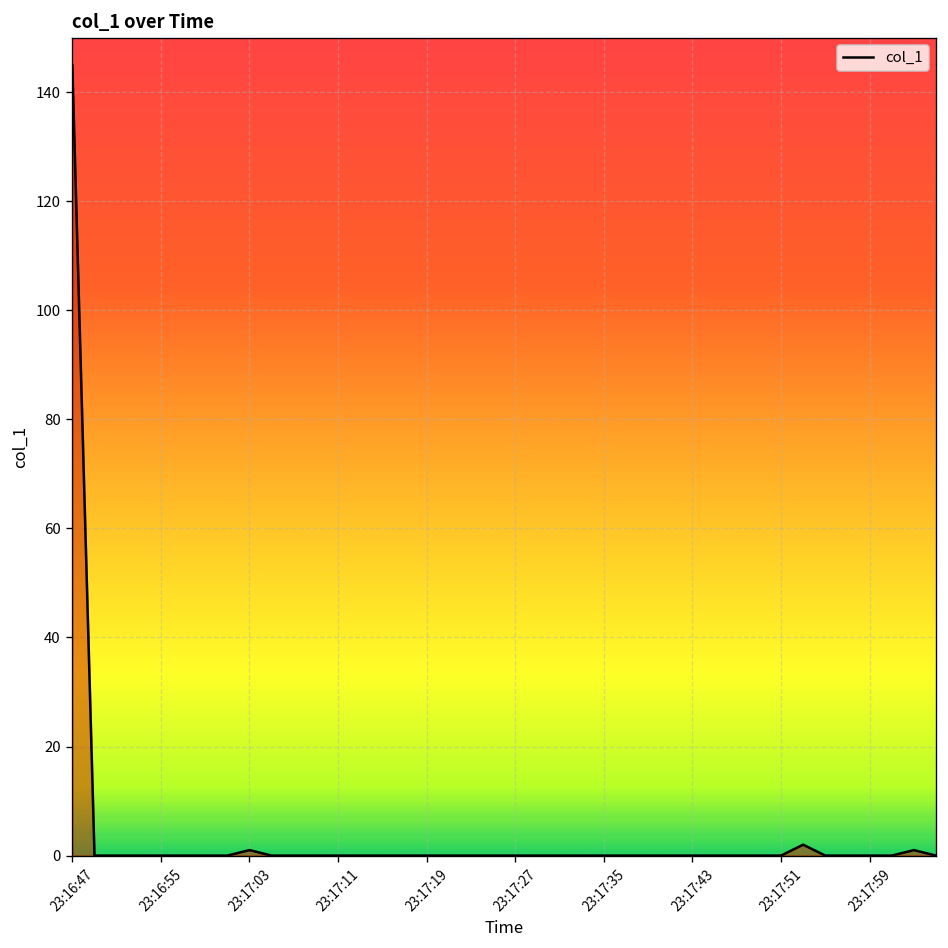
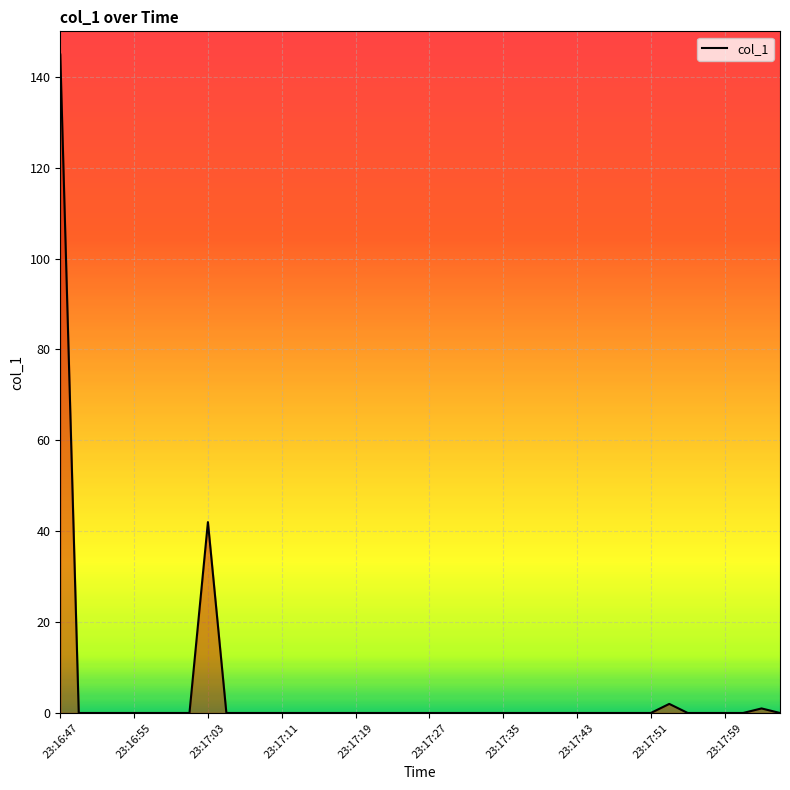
  {
    "23:16:47": 145,
    "23:16:55": 0,
-   "23:17:03": 1,
+   "23:17:03": 42,
    "23:17:11": 0,
    "23:17:19": 0,
    "23:17:27": 0,
    "23:17:35": 0,
    "23:17:43": 0,
    "23:17:51": 0,
    "23:17:59": 0
  }
